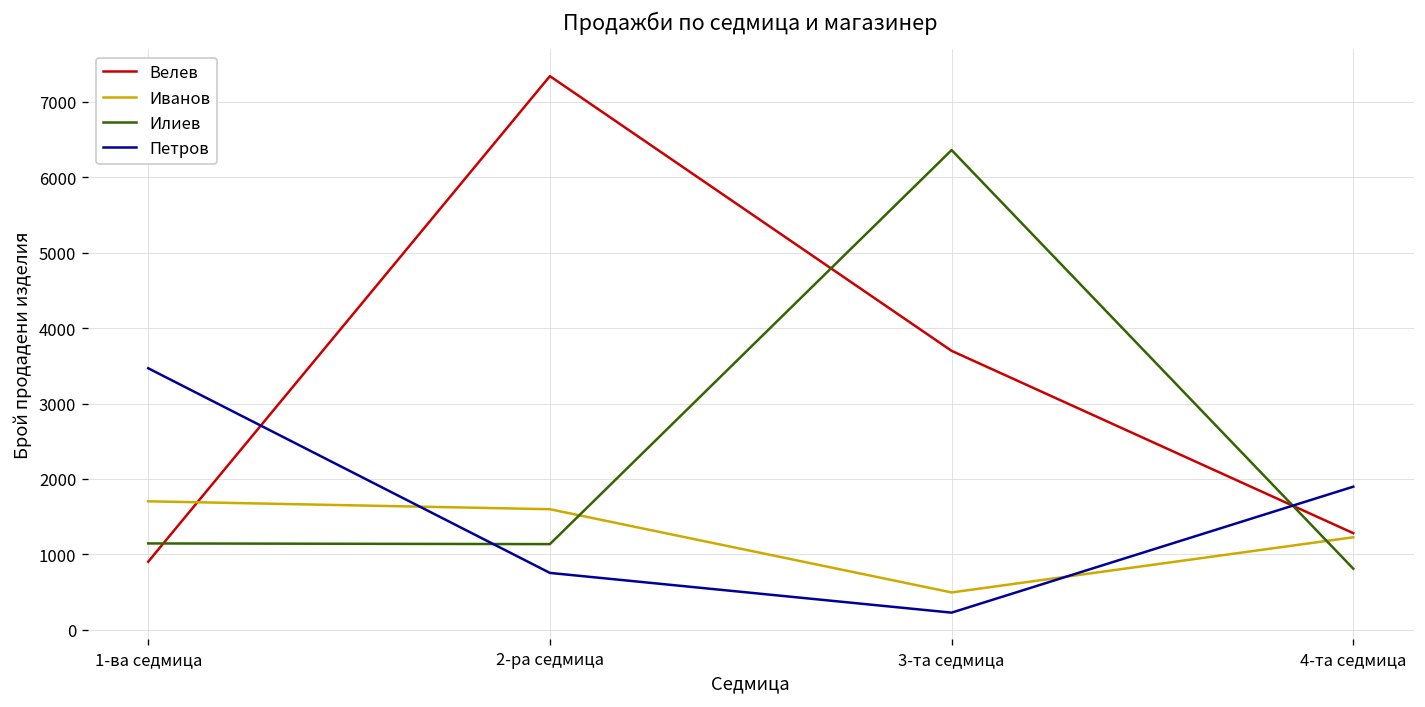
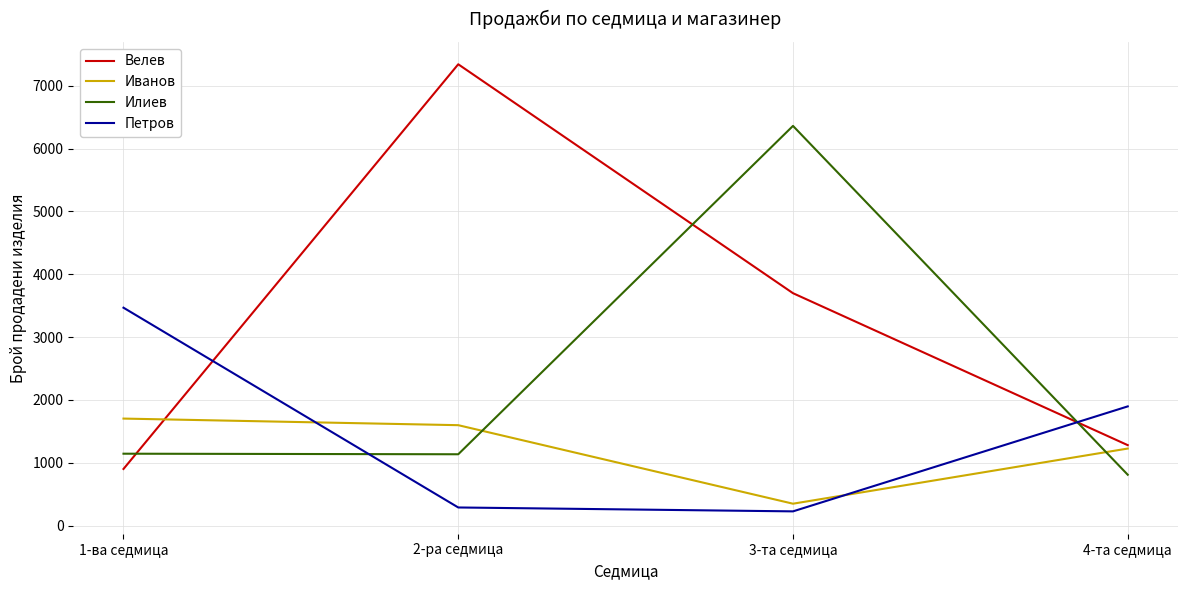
  {
    "Велев": {
      "1-ва седмица": 900,
      "2-ра седмица": 7300,
      "3-та седмица": 3700,
      "4-та седмица": 1300
    },
    "Иванов": {
      "1-ва седмица": 1700,
      "2-ра седмица": 1600,
-     "3-та седмица": 500,
+     "3-та седмица": 300,
      "4-та седмица": 1200
    },
    "Илиев": {
      "1-ва седмица": 1100,
      "2-ра седмица": 1100,
      "3-та седмица": 6400,
      "4-та седмица": 800
    },
    "Петров": {
      "1-ва седмица": 3500,
-     "2-ра седмица": 800,
+     "2-ра седмица": 300,
      "3-та седмица": 200,
      "4-та седмица": 1900
    }
  }
